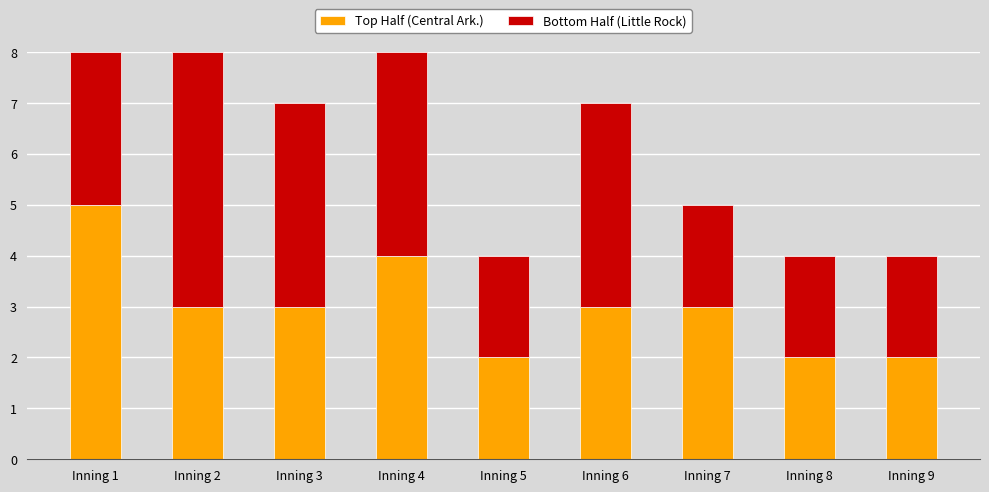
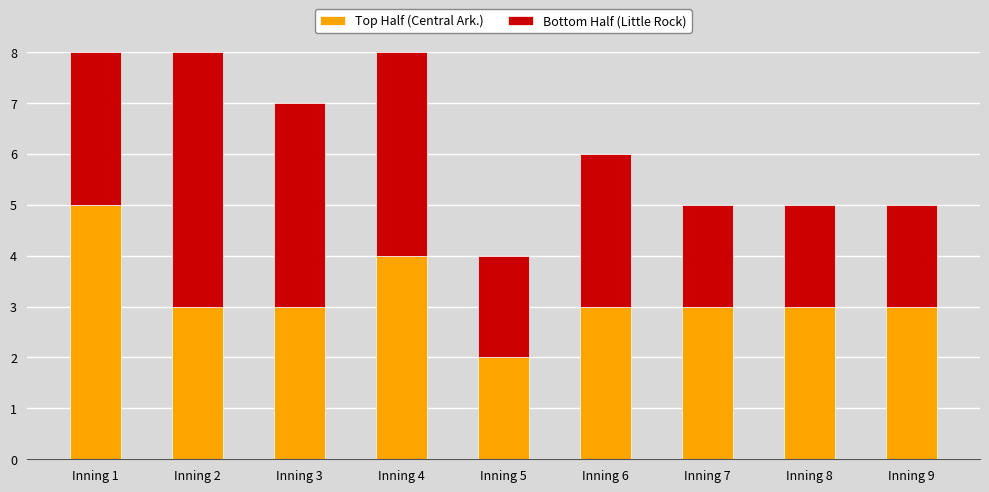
  {
    "Top Half (Central Ark.)": {
      "Inning 1": 5,
      "Inning 2": 3,
      "Inning 3": 3,
      "Inning 4": 4,
      "Inning 5": 2,
      "Inning 6": 3,
      "Inning 7": 3,
-     "Inning 8": 2,
-     "Inning 9": 2
+     "Inning 8": 3,
+     "Inning 9": 3
    },
    "Bottom Half (Little Rock)": {
      "Inning 1": 3,
      "Inning 2": 5,
      "Inning 3": 4,
      "Inning 4": 4,
      "Inning 5": 2,
-     "Inning 6": 4,
+     "Inning 6": 3,
      "Inning 7": 2,
      "Inning 8": 2,
      "Inning 9": 2
    }
  }
